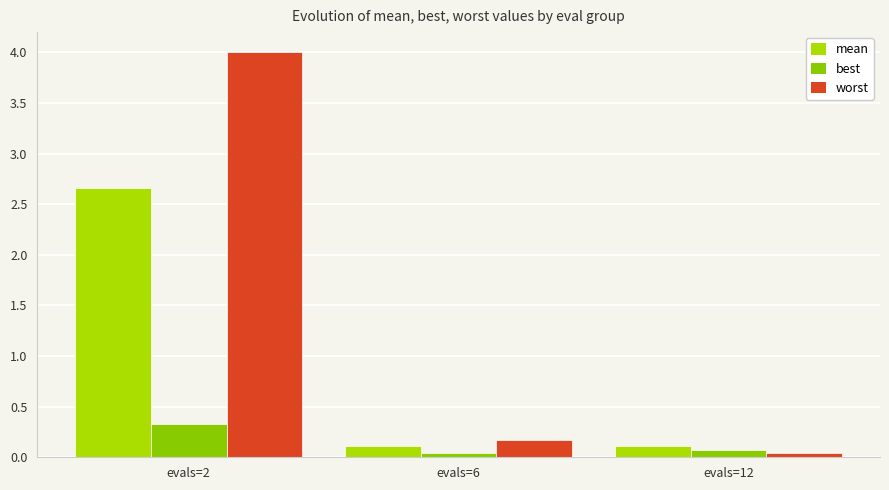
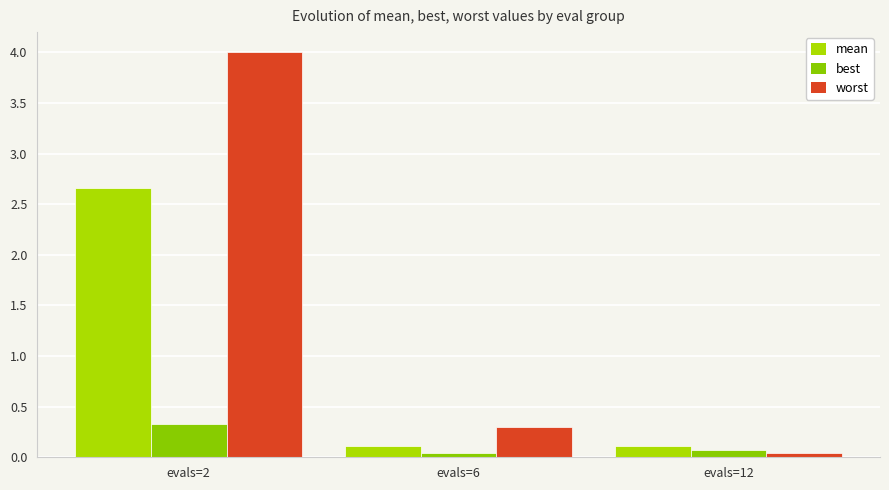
  {
    "worst": {
      "evals=2": 4.00,
-     "evals=6": 0.17,
+     "evals=6": 0.30,
      "evals=12": 0.04
    }
  }
